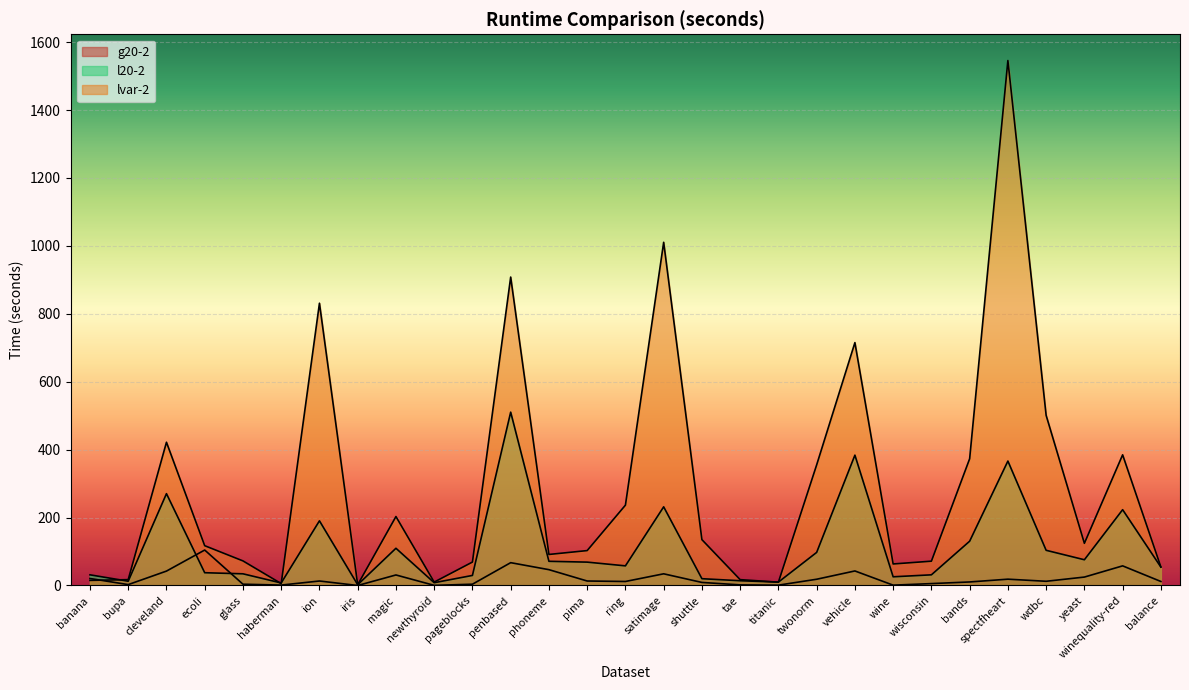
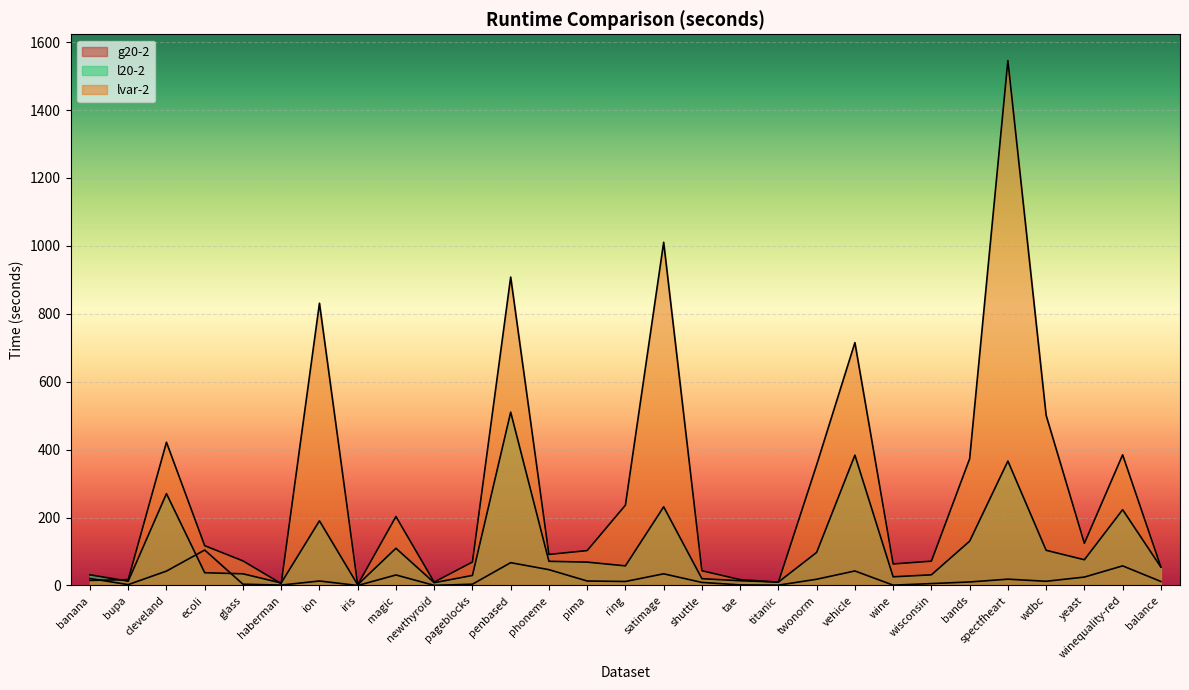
  {
    "g20-2": {
      "bupa": 0,
      "cleveland": 40,
      "ecoli": 100,
      "glass": 0,
      "ion": 10,
      "magic": 30,
      "newthyroid": 0,
      "pageblocks": 0,
      "penbased": 70,
      "phoneme": 50,
      "pima": 10,
      "ring": 10,
      "satimage": 30,
      "shuttle": 10,
      "tae": 0,
      "titanic": 0,
      "twonorm": 20,
      "vehicle": 40,
      "wine": 0,
      "wisconsin": 10,
      "bands": 10,
      "spectfheart": 20,
      "wdbc": 10,
      "yeast": 20,
      "winequality-red": 60,
      "balance": 10
    },
    "l20-2": {
      "banana": 30,
      "cleveland": 270,
      "ecoli": 40,
      "glass": 30,
      "ion": 190,
      "magic": 110,
      "pageblocks": 30,
      "penbased": 510,
      "phoneme": 70,
      "pima": 70,
      "ring": 60,
      "satimage": 230,
      "shuttle": 20,
      "twonorm": 100,
      "vehicle": 380,
      "wine": 30,
      "wisconsin": 30,
      "bands": 130,
      "spectfheart": 370,
      "wdbc": 100,
      "yeast": 80,
      "winequality-red": 220
    },
    "lvar-2": {
      "cleveland": 420,
      "ecoli": 120,
      "glass": 70,
      "ion": 830,
      "magic": 200,
      "pageblocks": 70,
      "penbased": 910,
      "phoneme": 90,
      "pima": 100,
      "ring": 240,
      "satimage": 1010,
-     "shuttle": 140,
+     "shuttle": 40,
      "twonorm": 360,
      "vehicle": 720,
      "wine": 60,
      "wisconsin": 70,
      "bands": 370,
      "spectfheart": 1550,
      "wdbc": 500,
      "yeast": 120,
      "winequality-red": 380
    }
  }
